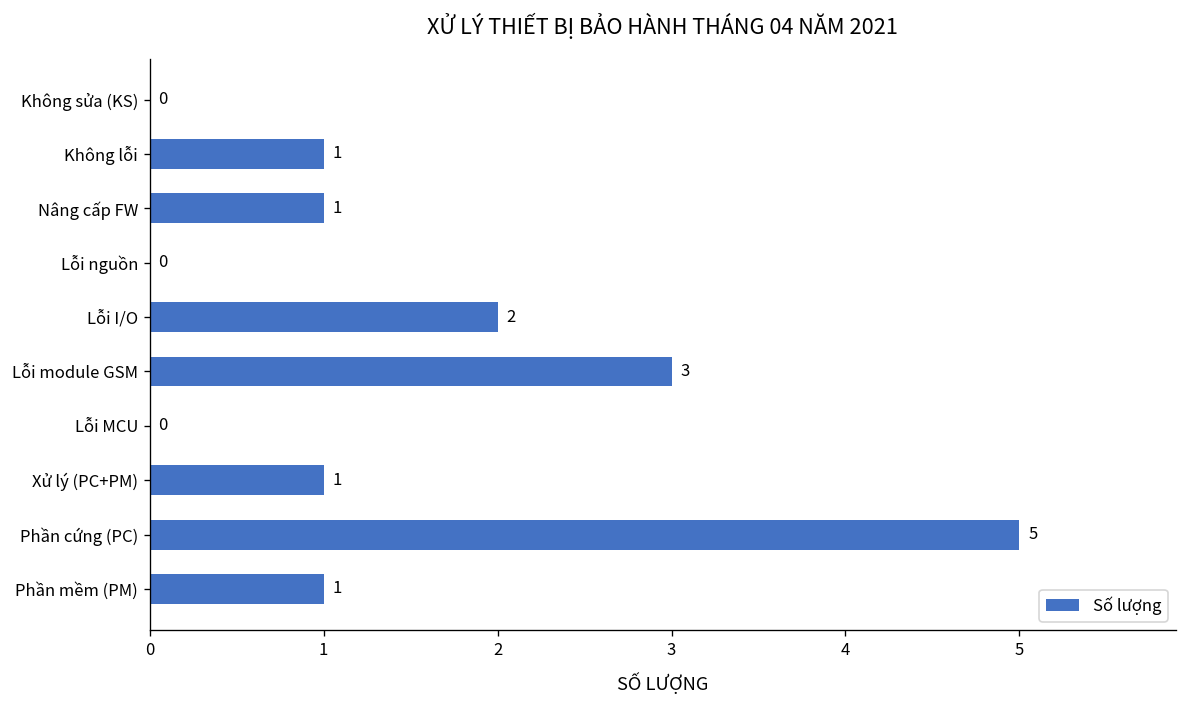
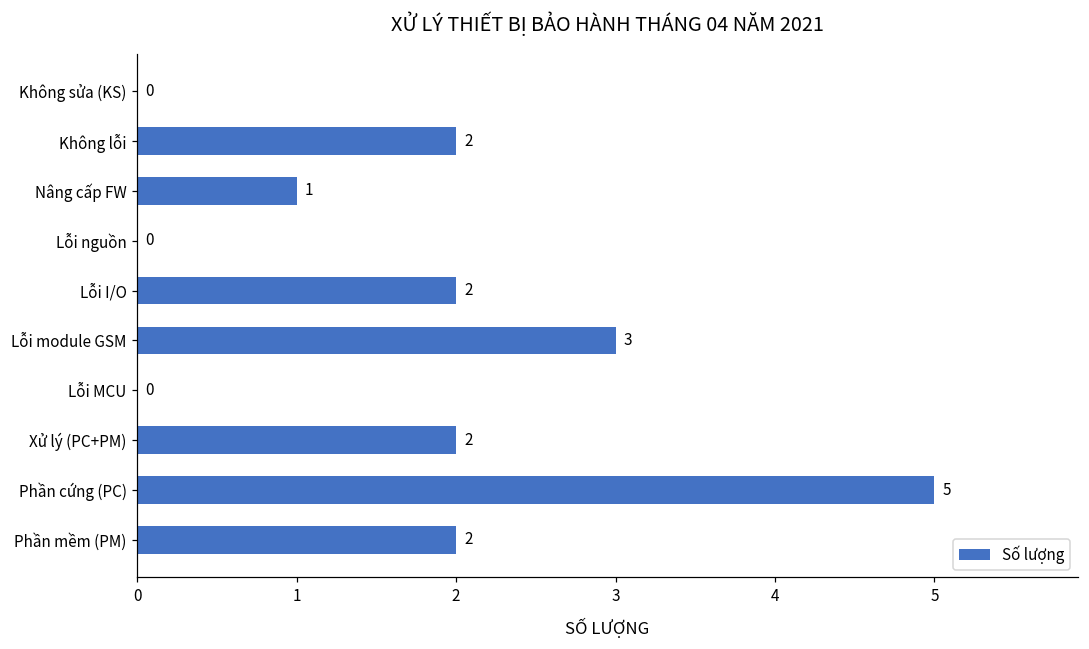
  {
    "Không sửa (KS)": 0,
-   "Không lỗi": 1,
+   "Không lỗi": 2,
    "Nâng cấp FW": 1,
    "Lỗi nguồn": 0,
    "Lỗi I/O": 2,
    "Lỗi module GSM": 3,
    "Lỗi MCU": 0,
-   "Xử lý (PC+PM)": 1,
+   "Xử lý (PC+PM)": 2,
    "Phần cứng (PC)": 5,
-   "Phần mềm (PM)": 1
+   "Phần mềm (PM)": 2
  }
